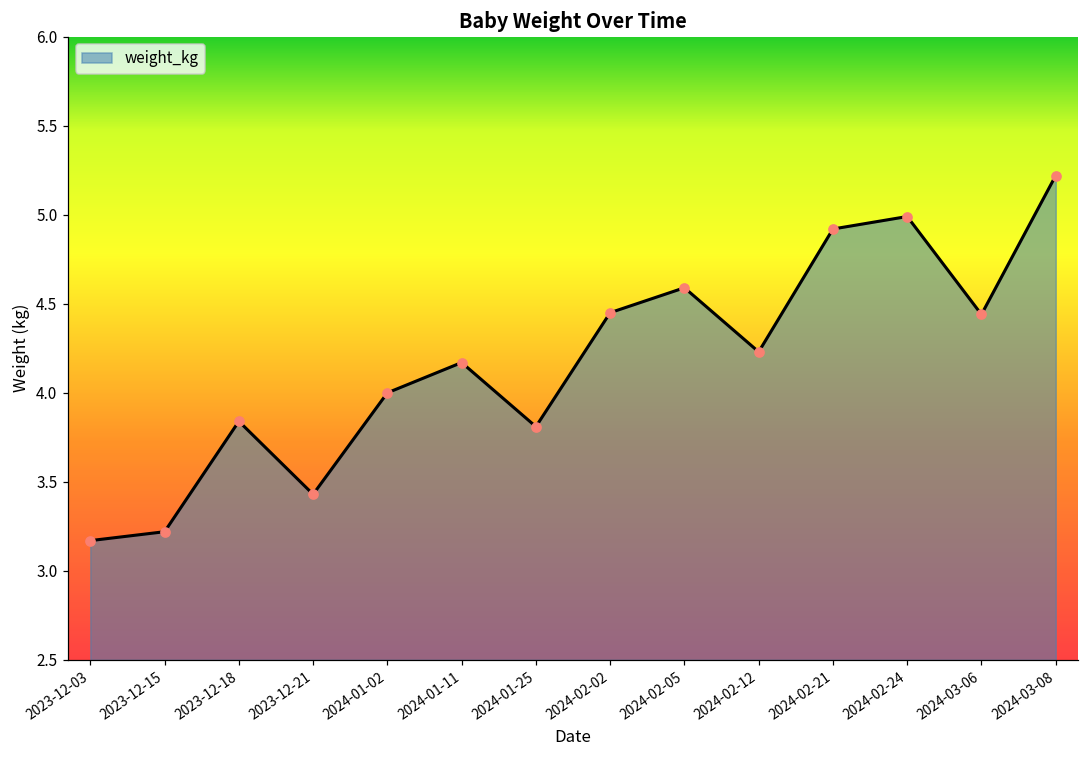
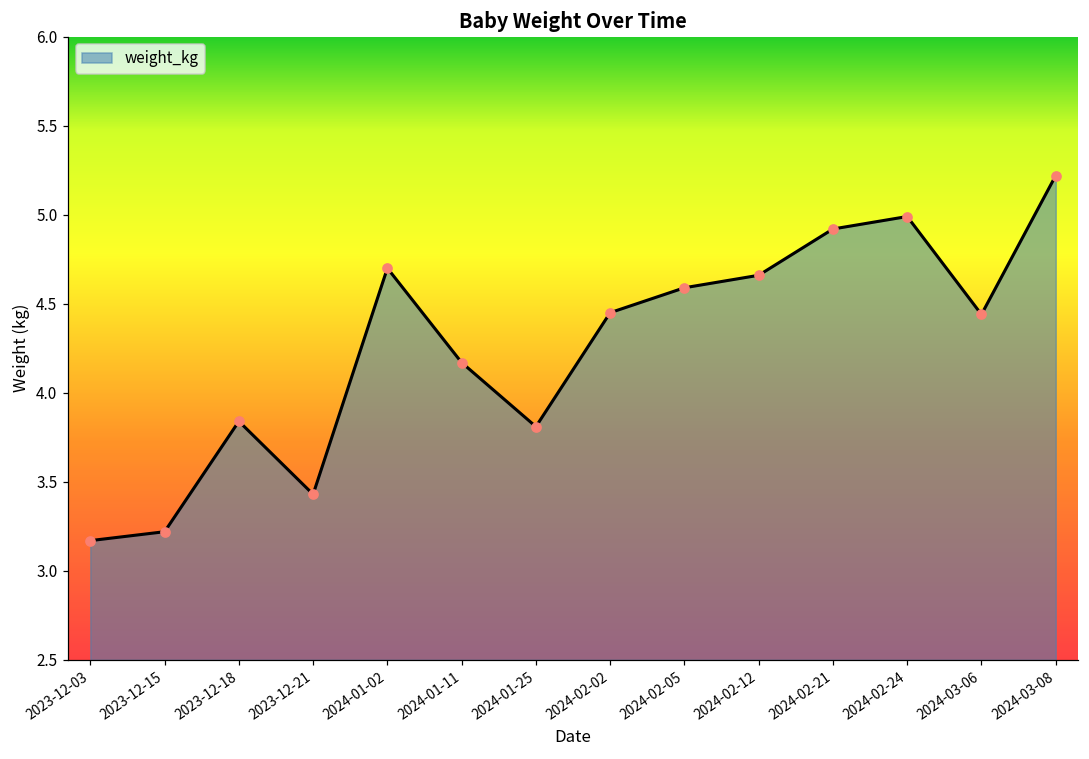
  {
    "2023-12-03": 3.17,
    "2023-12-15": 3.22,
    "2023-12-18": 3.84,
    "2023-12-21": 3.43,
-   "2024-01-02": 4.0,
+   "2024-01-02": 4.7,
    "2024-01-11": 4.17,
    "2024-01-25": 3.81,
    "2024-02-02": 4.45,
    "2024-02-05": 4.59,
-   "2024-02-12": 4.23,
+   "2024-02-12": 4.66,
    "2024-02-21": 4.92,
    "2024-02-24": 4.99,
    "2024-03-06": 4.44,
    "2024-03-08": 5.22
  }
